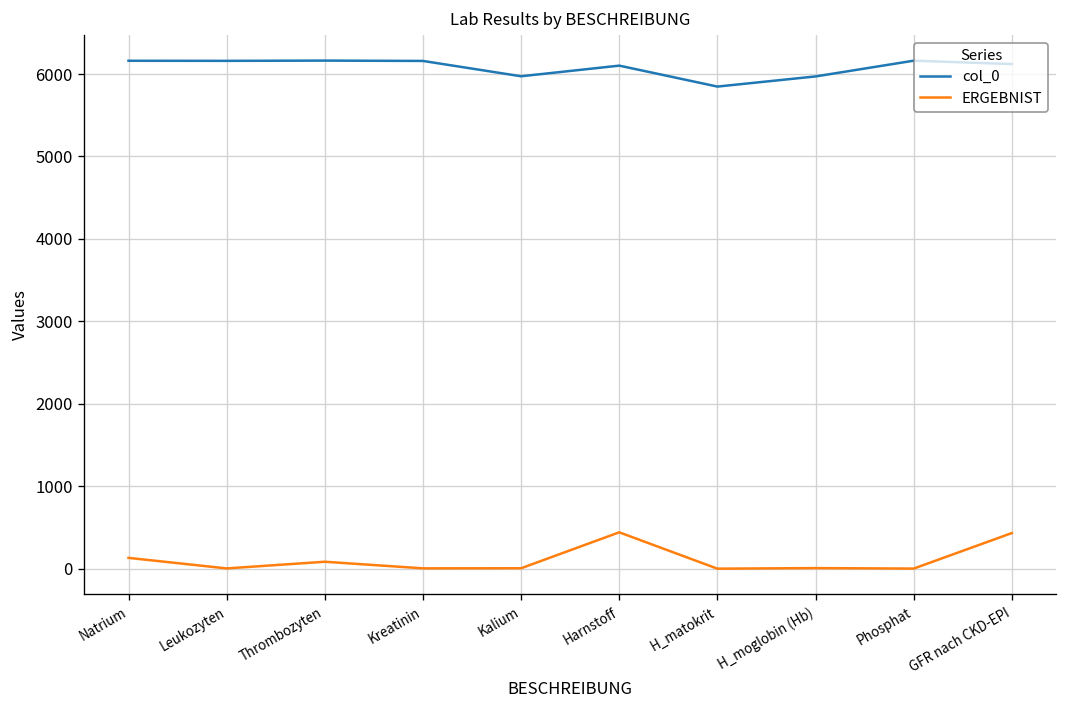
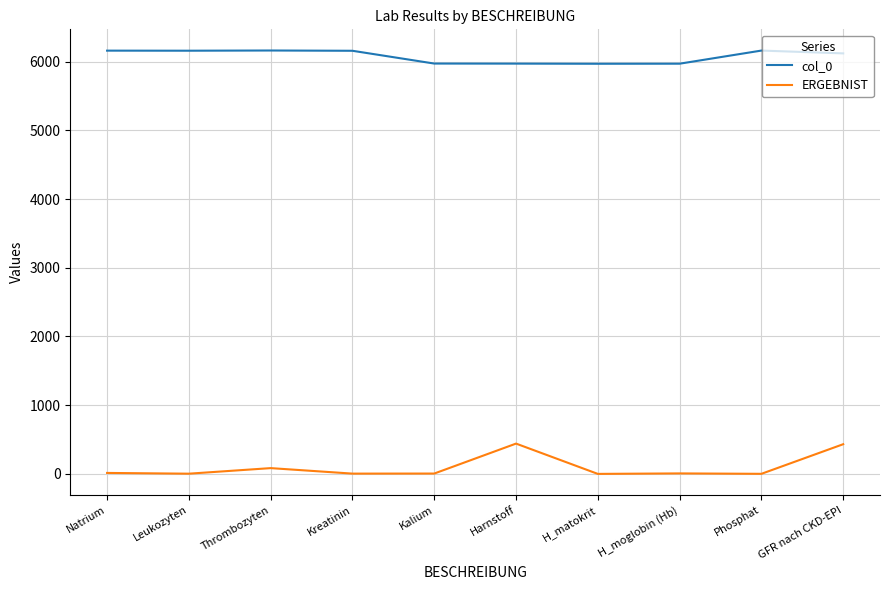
  {
    "col_0": {
      "Natrium": 6200,
      "Leukozyten": 6200,
      "Thrombozyten": 6200,
      "Kreatinin": 6200,
      "Kalium": 6000,
-     "Harnstoff": 6100,
-     "H_matokrit": 5800,
+     "Harnstoff": 6000,
+     "H_matokrit": 6000,
      "H_moglobin (Hb)": 6000,
      "Phosphat": 6200
    },
    "ERGEBNIST": {
-     "Natrium": 100,
+     "Natrium": 0,
      "Leukozyten": 0,
      "Thrombozyten": 100,
      "Kreatinin": 0,
      "Kalium": 0,
      "Harnstoff": 400,
      "H_matokrit": 0,
      "H_moglobin (Hb)": 0,
      "Phosphat": 0,
      "GFR nach CKD-EPI": 400
    }
  }
